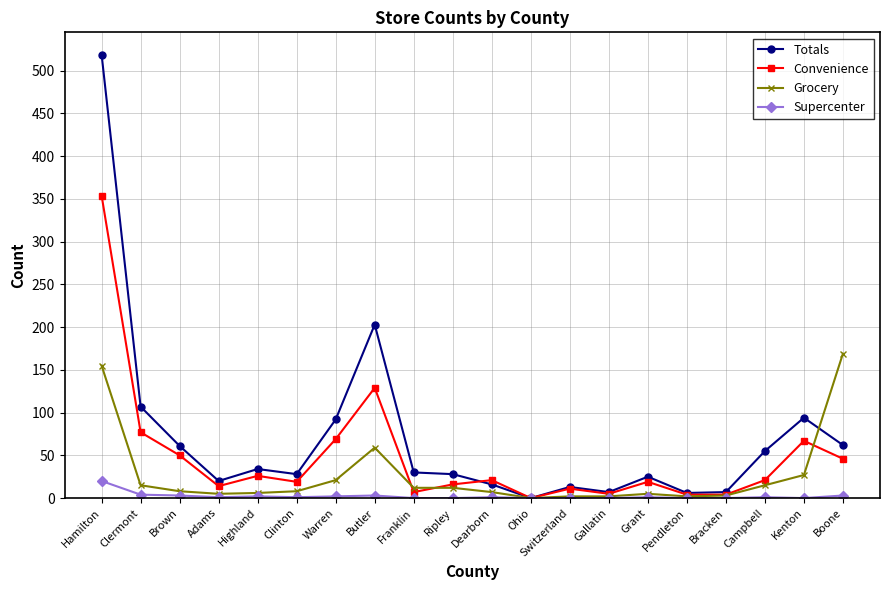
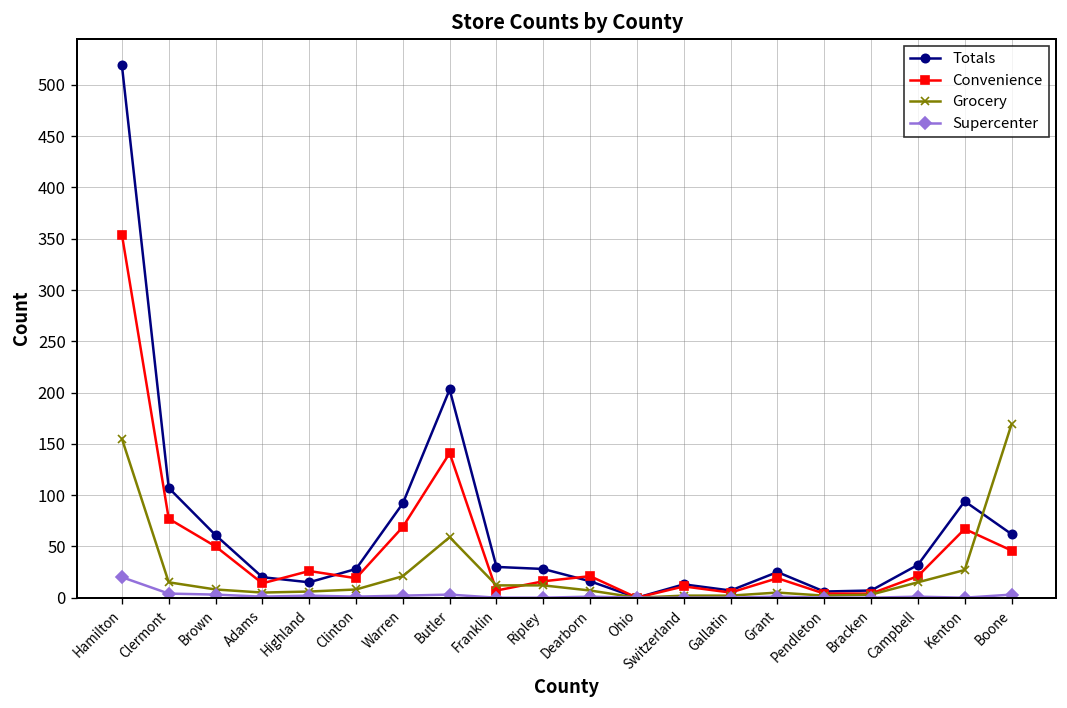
  {
    "Totals": {
      "Hamilton": 520,
      "Clermont": 110,
      "Brown": 60,
      "Adams": 20,
-     "Highland": 30,
+     "Highland": 20,
      "Clinton": 30,
      "Warren": 90,
      "Butler": 200,
      "Franklin": 30,
      "Ripley": 30,
      "Dearborn": 20,
      "Grant": 30,
      "Bracken": 10,
-     "Campbell": 60,
+     "Campbell": 30,
      "Kenton": 90,
      "Boone": 60
    },
    "Convenience": {
      "Hamilton": 350,
      "Clermont": 80,
      "Brown": 50,
      "Adams": 10,
      "Highland": 30,
      "Clinton": 20,
      "Warren": 70,
-     "Butler": 130,
+     "Butler": 140,
      "Franklin": 10,
      "Ripley": 20,
      "Dearborn": 20,
      "Grant": 20,
      "Campbell": 20,
      "Kenton": 70,
      "Boone": 50
    },
    "Grocery": {
      "Hamilton": 160,
      "Clermont": 20,
      "Brown": 10,
      "Adams": 10,
      "Highland": 10,
      "Clinton": 10,
      "Warren": 20,
      "Butler": 60,
      "Franklin": 10,
      "Ripley": 10,
      "Dearborn": 10,
      "Grant": 10,
      "Campbell": 20,
      "Kenton": 30,
      "Boone": 170
    },
    "Supercenter": {
      "Hamilton": 20,
      "Clermont": 0,
      "Brown": 0,
      "Adams": 0,
      "Highland": 0,
      "Clinton": 0,
      "Warren": 0,
      "Butler": 0,
      "Franklin": 0,
      "Ripley": 0,
      "Dearborn": 0,
      "Grant": 0,
      "Bracken": 0,
      "Campbell": 0,
      "Kenton": 0,
      "Boone": 0
    }
  }
